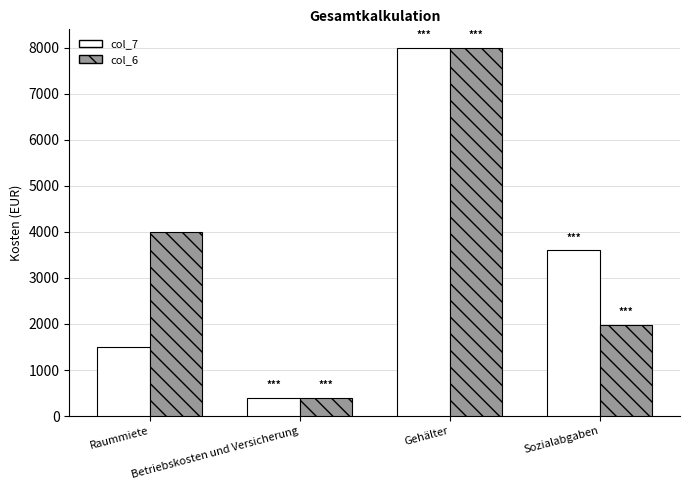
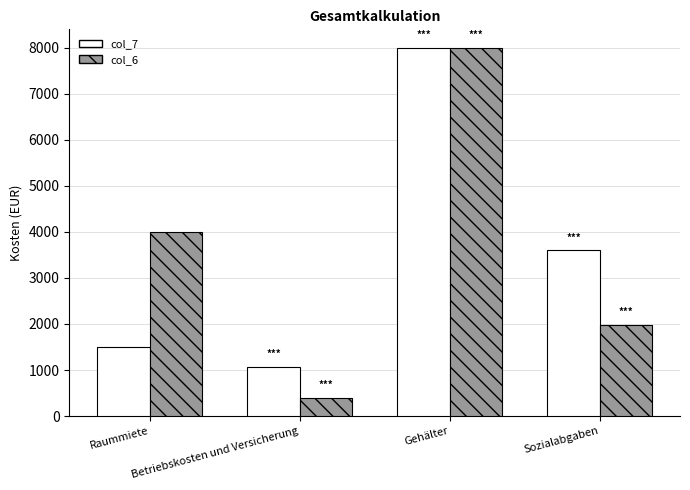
  {
    "col_7": {
      "Raummiete": 1500,
-     "Betriebskosten und Versicherung": 400,
+     "Betriebskosten und Versicherung": 1100,
      "Gehälter": 8000,
      "Sozialabgaben": 3600
    },
    "col_6": {
      "Raummiete": 4000,
      "Betriebskosten und Versicherung": 400,
      "Gehälter": 8000,
      "Sozialabgaben": 2000
    }
  }
